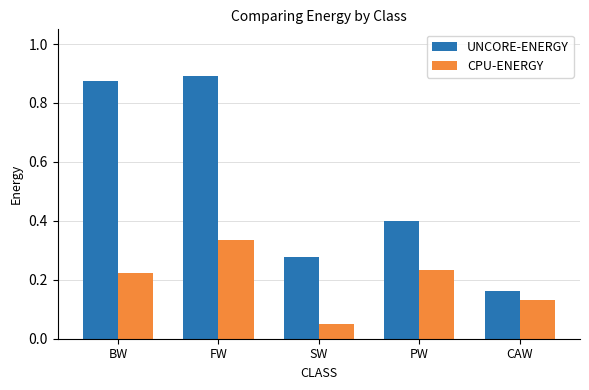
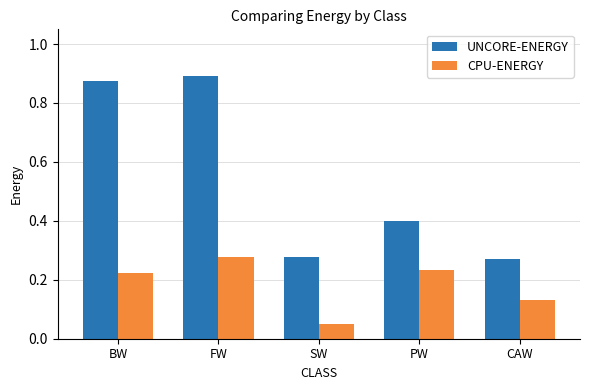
  {
    "UNCORE-ENERGY": {
      "BW": 0.87,
      "FW": 0.89,
      "SW": 0.28,
      "PW": 0.40,
-     "CAW": 0.16
+     "CAW": 0.27
    },
    "CPU-ENERGY": {
      "BW": 0.22,
-     "FW": 0.33,
+     "FW": 0.28,
      "SW": 0.05,
      "PW": 0.23,
      "CAW": 0.13
    }
  }
